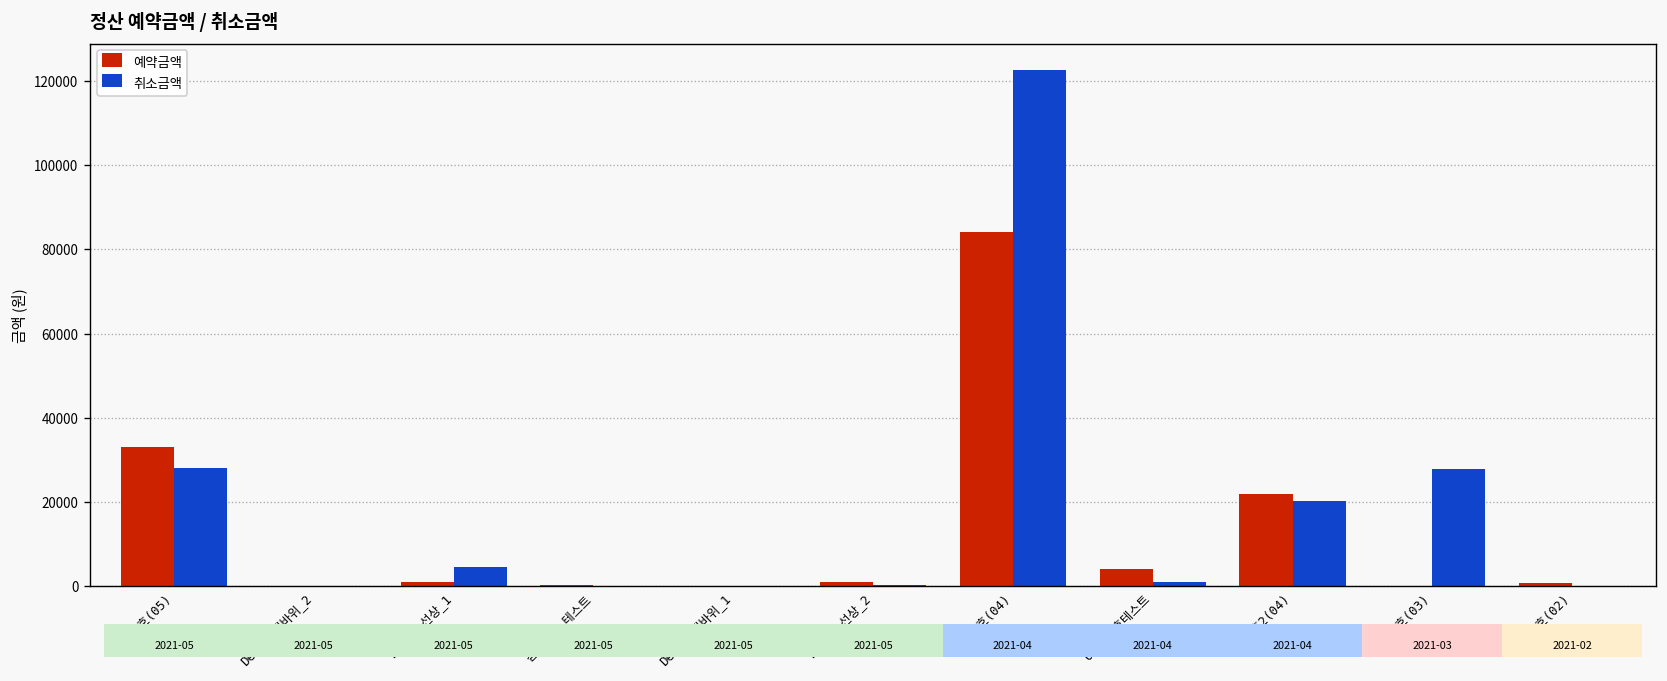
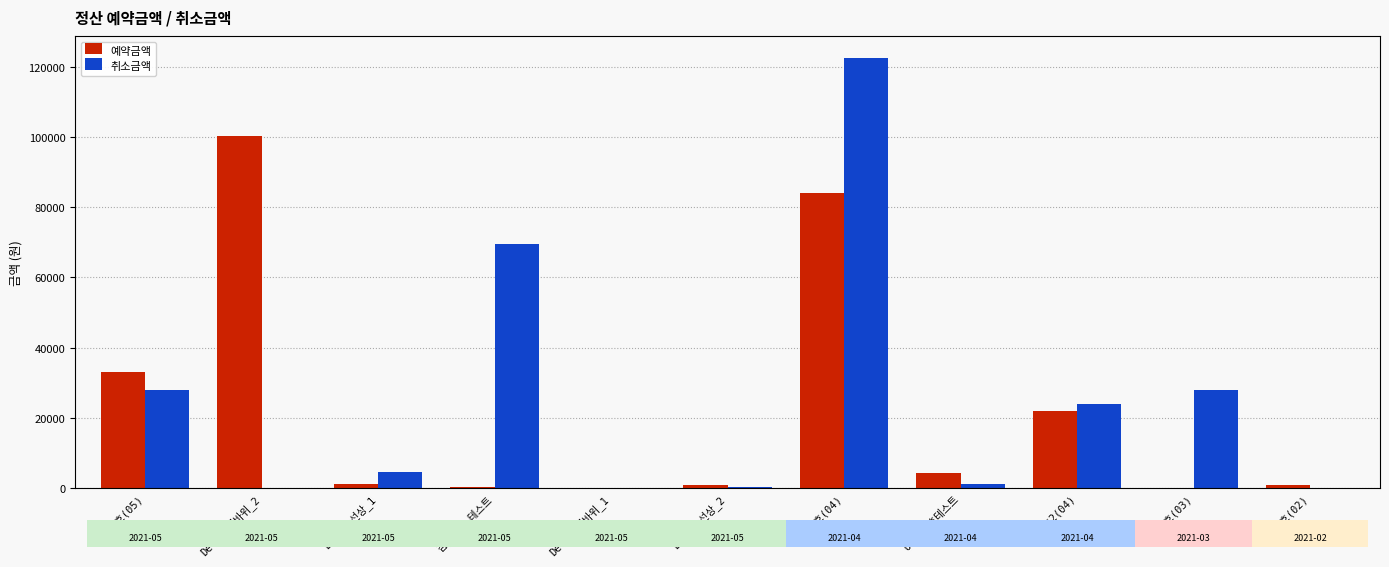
  {
    "예약금액": {
      "카이호(05)": 33000,
-     "Dev10_갯바위_2": 0,
+     "Dev10_갯바위_2": 100000,
      "Dev10_선상_1": 1000,
      "Dev10_선상_2": 1000,
      "카이호(04)": 84000,
      "0416석호테스트": 4000,
      "카이호2(04)": 22000,
      "카이호(03)": 0
    },
    "취소금액": {
      "카이호(05)": 28000,
      "Dev10_갯바위_2": 0,
      "Dev10_선상_1": 5000,
-     "김본선상_테스트": 0,
+     "김본선상_테스트": 69000,
      "카이호(04)": 123000,
      "0416석호테스트": 1000,
-     "카이호2(04)": 20000,
+     "카이호2(04)": 24000,
      "카이호(03)": 28000
    }
  }
